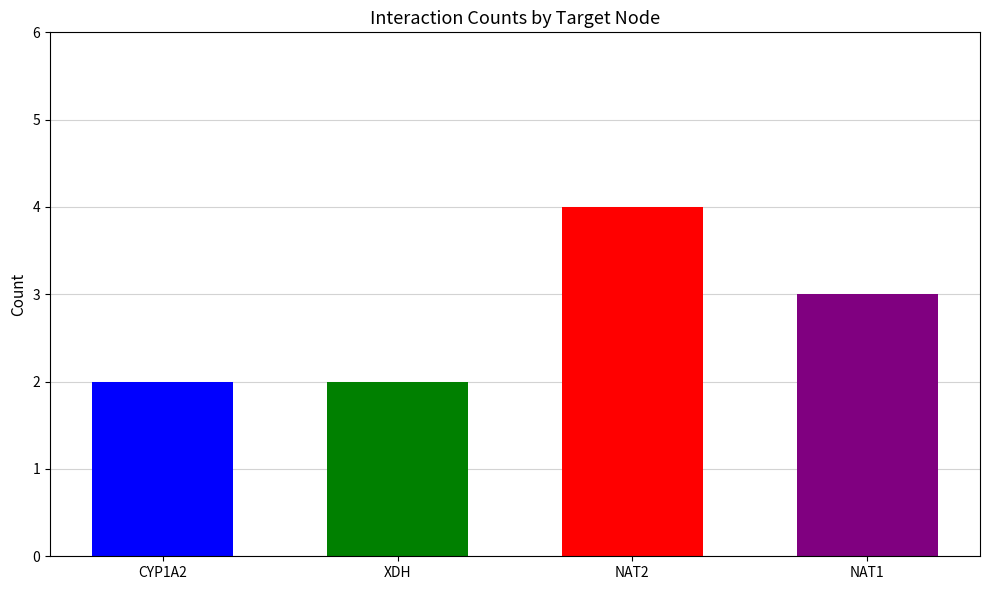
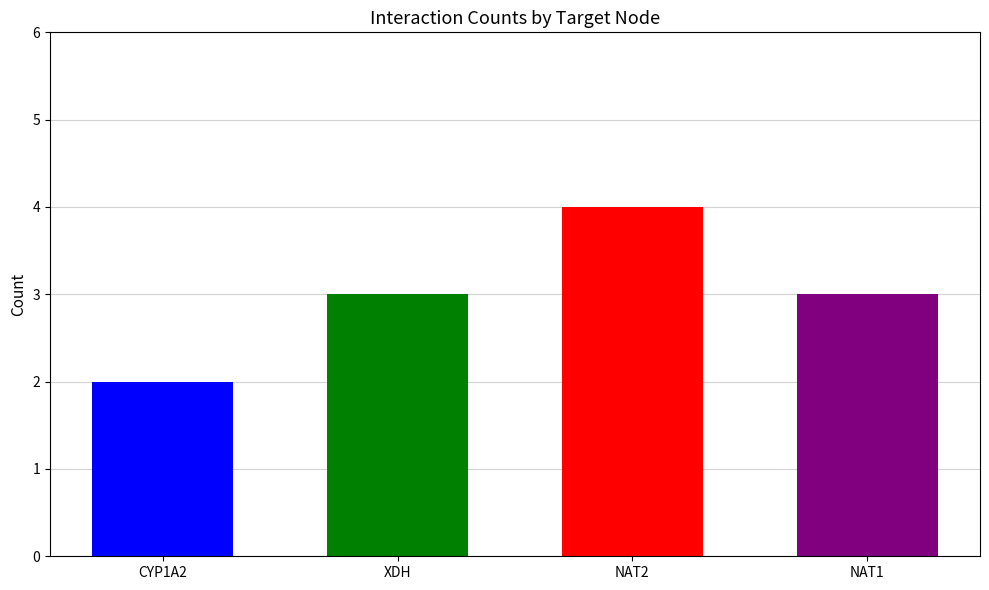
  {
    "CYP1A2": 2,
-   "XDH": 2,
+   "XDH": 3,
    "NAT2": 4,
    "NAT1": 3
  }
